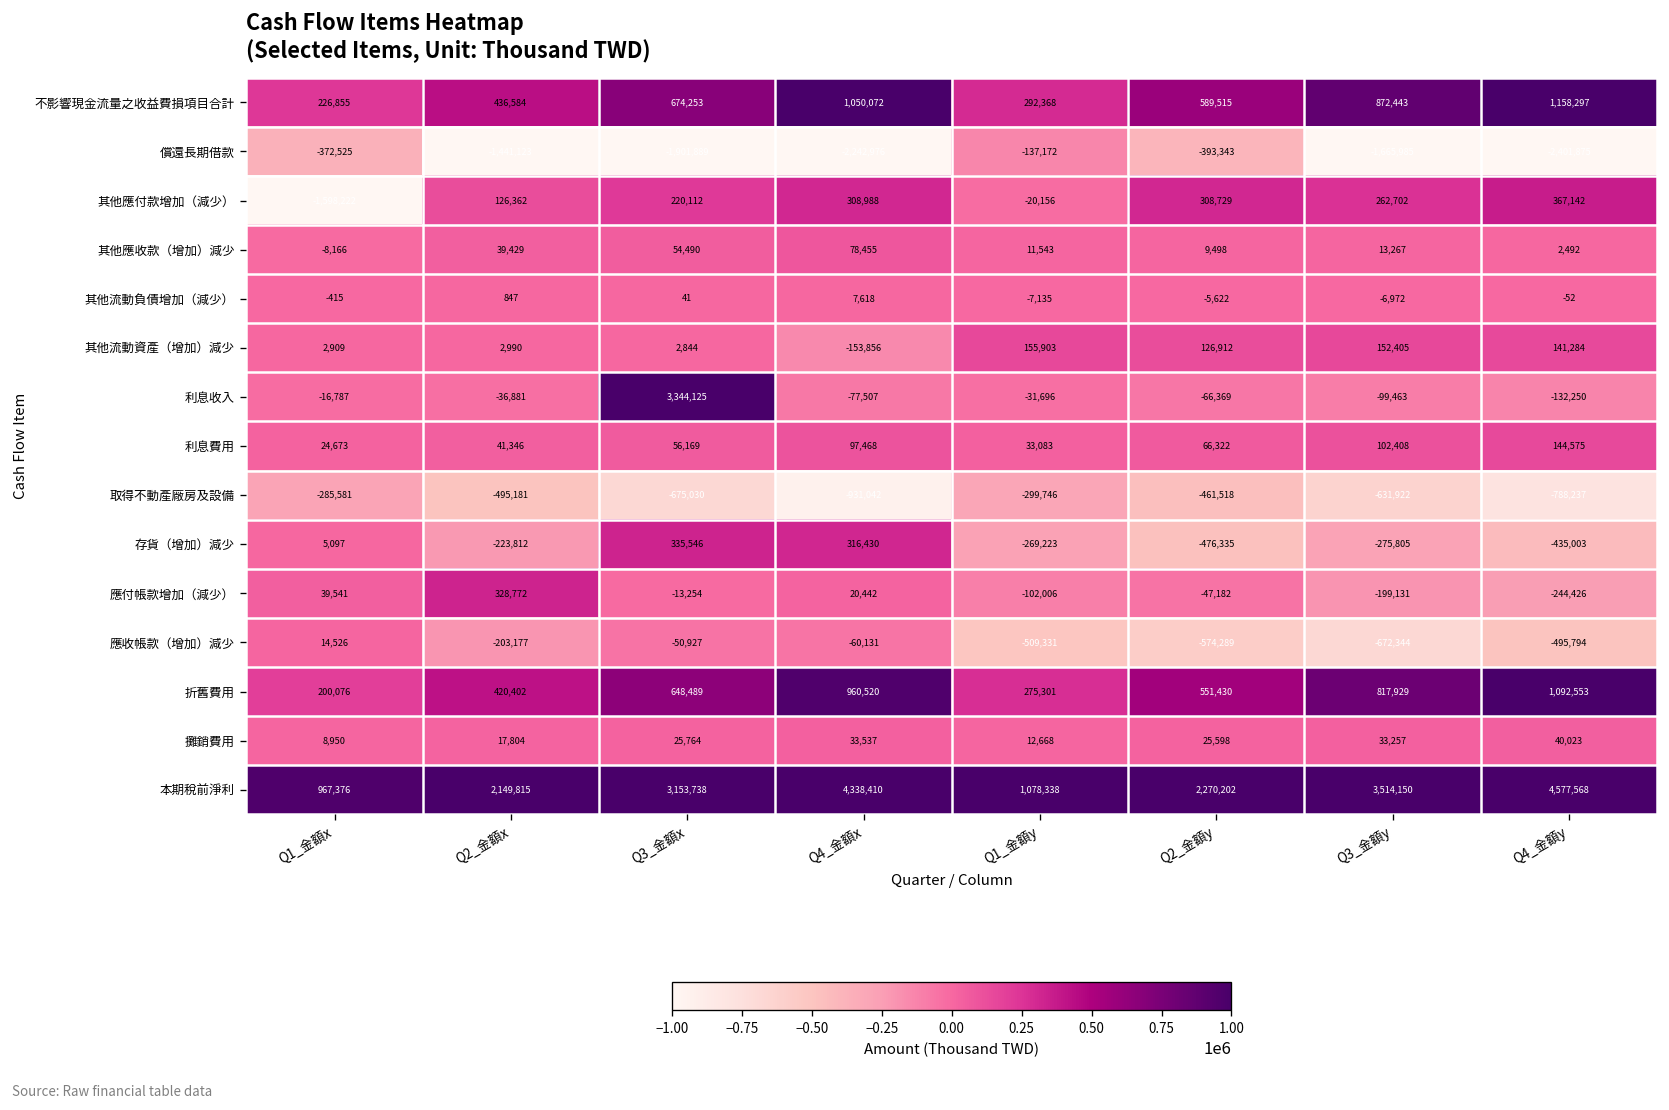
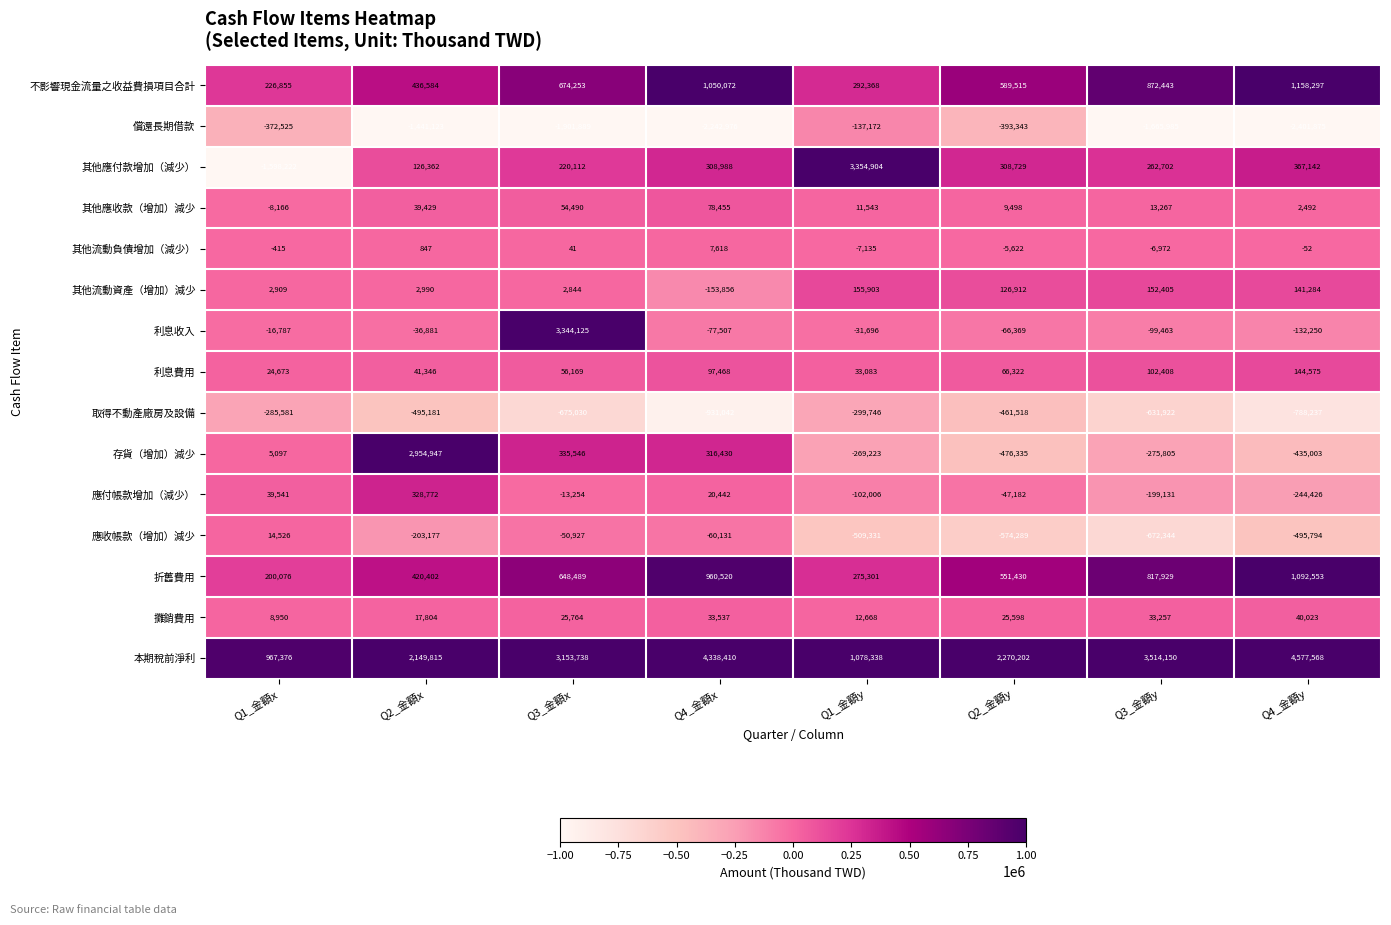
  {
    "不影響現金流量之收益費損項目合計": {
      "Q1_金額x": "226,855",
      "Q2_金額x": "436,584",
      "Q3_金額x": "674,253",
      "Q4_金額x": "1,050,072",
      "Q1_金額y": "292,368",
      "Q2_金額y": "589,515",
      "Q3_金額y": "872,443",
      "Q4_金額y": "1,158,297"
    },
    "償還長期借款": {
      "Q1_金額x": "-372,525",
      "Q1_金額y": "-137,172",
      "Q2_金額y": "-393,343"
    },
    "其他應付款增加（減少）": {
      "Q2_金額x": "126,362",
      "Q3_金額x": "220,112",
      "Q4_金額x": "308,988",
-     "Q1_金額y": "-20,156",
+     "Q1_金額y": "3,354,904",
      "Q2_金額y": "308,729",
      "Q3_金額y": "262,702",
      "Q4_金額y": "367,142"
    },
    "其他應收款（增加）減少": {
      "Q1_金額x": "-8,166",
      "Q2_金額x": "39,429",
      "Q3_金額x": "54,490",
      "Q4_金額x": "78,455",
      "Q1_金額y": "11,543",
      "Q2_金額y": "9,498",
      "Q3_金額y": "13,267",
      "Q4_金額y": "2,492"
    },
    "其他流動負債增加（減少）": {
      "Q1_金額x": "-415",
      "Q2_金額x": "847",
      "Q3_金額x": "41",
      "Q4_金額x": "7,618",
      "Q1_金額y": "-7,135",
      "Q2_金額y": "-5,622",
      "Q3_金額y": "-6,972",
      "Q4_金額y": "-52"
    },
    "其他流動資產（增加）減少": {
      "Q1_金額x": "2,909",
      "Q2_金額x": "2,990",
      "Q3_金額x": "2,844",
      "Q4_金額x": "-153,856",
      "Q1_金額y": "155,903",
      "Q2_金額y": "126,912",
      "Q3_金額y": "152,405",
      "Q4_金額y": "141,284"
    },
    "利息收入": {
      "Q1_金額x": "-16,787",
      "Q2_金額x": "-36,881",
      "Q3_金額x": "3,344,125",
      "Q4_金額x": "-77,507",
      "Q1_金額y": "-31,696",
      "Q2_金額y": "-66,369",
      "Q3_金額y": "-99,463",
      "Q4_金額y": "-132,250"
    },
    "利息費用": {
      "Q1_金額x": "24,673",
      "Q2_金額x": "41,346",
      "Q3_金額x": "56,169",
      "Q4_金額x": "97,468",
      "Q1_金額y": "33,083",
      "Q2_金額y": "66,322",
      "Q3_金額y": "102,408",
      "Q4_金額y": "144,575"
    },
    "取得不動產廠房及設備": {
      "Q1_金額x": "-285,581",
      "Q2_金額x": "-495,181",
      "Q1_金額y": "-299,746",
      "Q2_金額y": "-461,518",
      "Q3_金額y": "-631,922"
    },
    "存貨（增加）減少": {
      "Q1_金額x": "5,097",
-     "Q2_金額x": "-223,812",
+     "Q2_金額x": "2,954,947",
      "Q3_金額x": "335,546",
      "Q4_金額x": "316,430",
      "Q1_金額y": "-269,223",
      "Q2_金額y": "-476,335",
      "Q3_金額y": "-275,805",
      "Q4_金額y": "-435,003"
    },
    "應付帳款增加（減少）": {
      "Q1_金額x": "39,541",
      "Q2_金額x": "328,772",
      "Q3_金額x": "-13,254",
      "Q4_金額x": "20,442",
      "Q1_金額y": "-102,006",
      "Q2_金額y": "-47,182",
      "Q3_金額y": "-199,131",
      "Q4_金額y": "-244,426"
    },
    "應收帳款（增加）減少": {
      "Q1_金額x": "14,526",
      "Q2_金額x": "-203,177",
      "Q3_金額x": "-50,927",
      "Q4_金額x": "-60,131",
      "Q1_金額y": "-509,331",
      "Q2_金額y": "-574,289",
      "Q4_金額y": "-495,794"
    },
    "折舊費用": {
      "Q1_金額x": "200,076",
      "Q2_金額x": "420,402",
      "Q3_金額x": "648,489",
      "Q4_金額x": "960,520",
      "Q1_金額y": "275,301",
      "Q2_金額y": "551,430",
      "Q3_金額y": "817,929",
      "Q4_金額y": "1,092,553"
    },
    "攤銷費用": {
      "Q1_金額x": "8,950",
      "Q2_金額x": "17,804",
      "Q3_金額x": "25,764",
      "Q4_金額x": "33,537",
      "Q1_金額y": "12,668",
      "Q2_金額y": "25,598",
      "Q3_金額y": "33,257",
      "Q4_金額y": "40,023"
    },
    "本期稅前淨利": {
      "Q1_金額x": "967,376",
      "Q2_金額x": "2,149,815",
      "Q3_金額x": "3,153,738",
      "Q4_金額x": "4,338,410",
      "Q1_金額y": "1,078,338",
      "Q2_金額y": "2,270,202",
      "Q3_金額y": "3,514,150",
      "Q4_金額y": "4,577,568"
    }
  }
